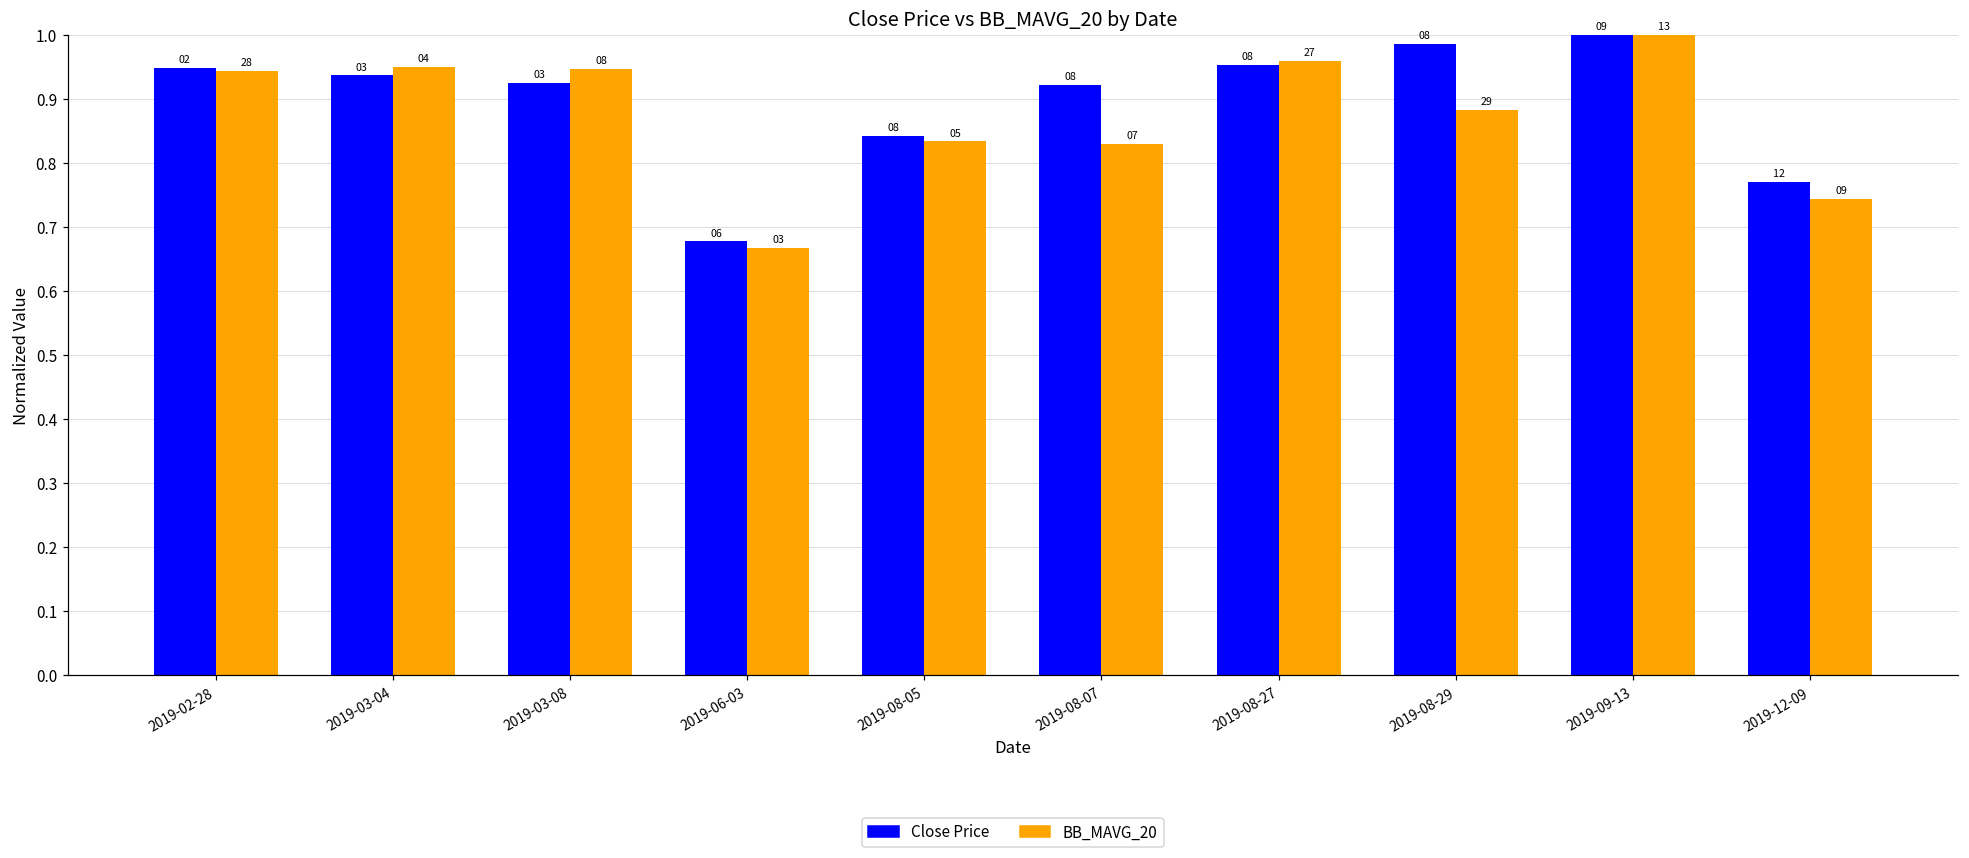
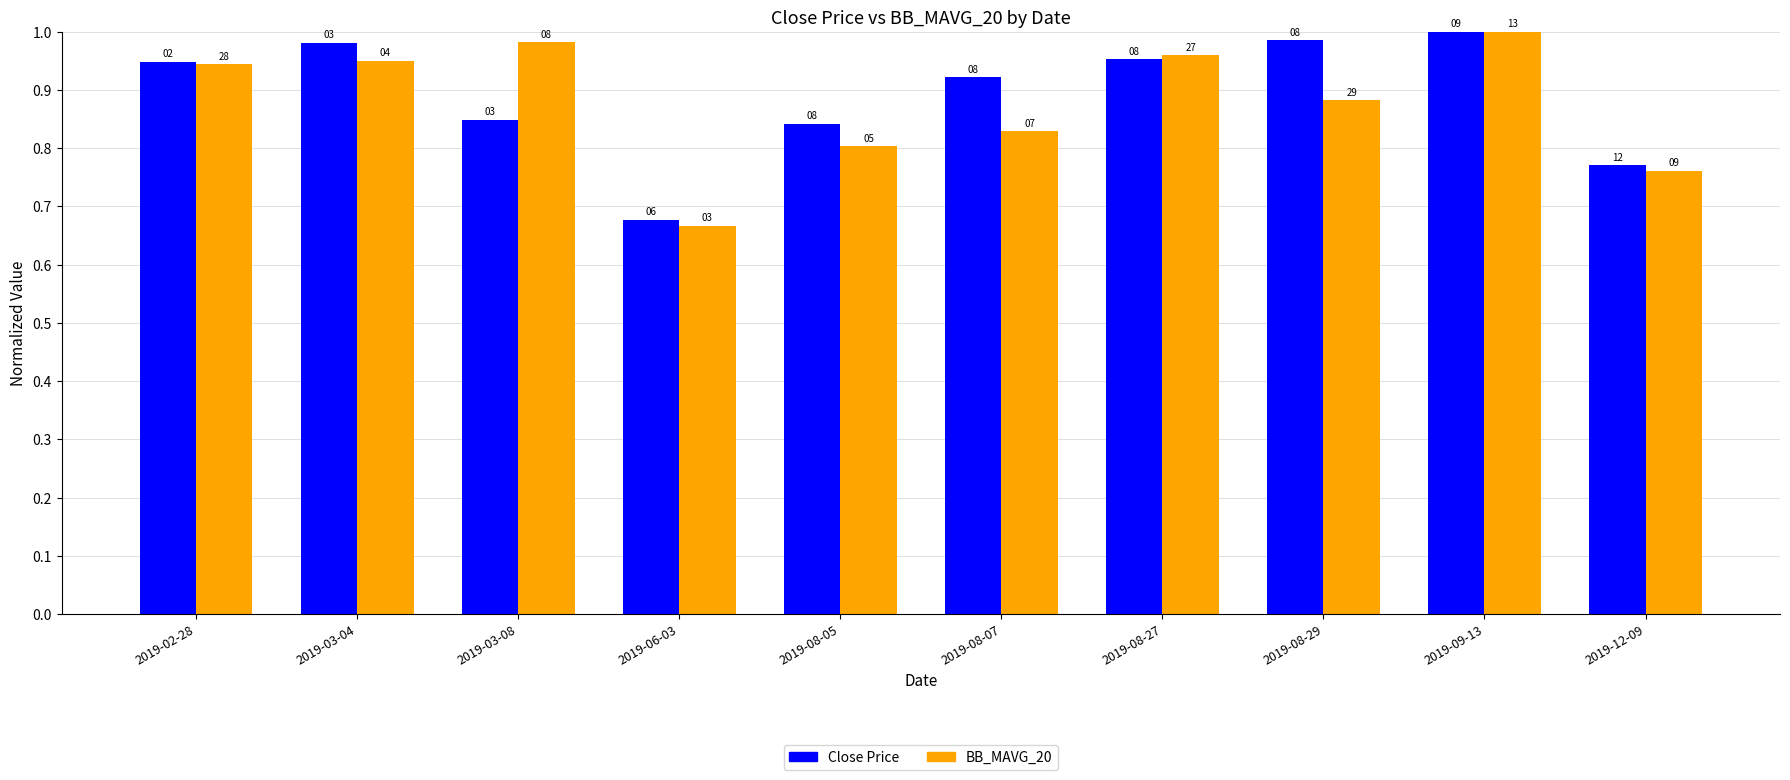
  {
    "Close Price": {
-     "2019-03-04": 0.94,
-     "2019-03-08": 0.93
+     "2019-03-04": 0.98,
+     "2019-03-08": 0.85
    },
    "BB_MAVG_20": {
-     "2019-03-08": 0.95,
-     "2019-08-05": 0.83,
-     "2019-12-09": 0.74
+     "2019-03-08": 0.98,
+     "2019-08-05": 0.80,
+     "2019-12-09": 0.76
    }
  }
